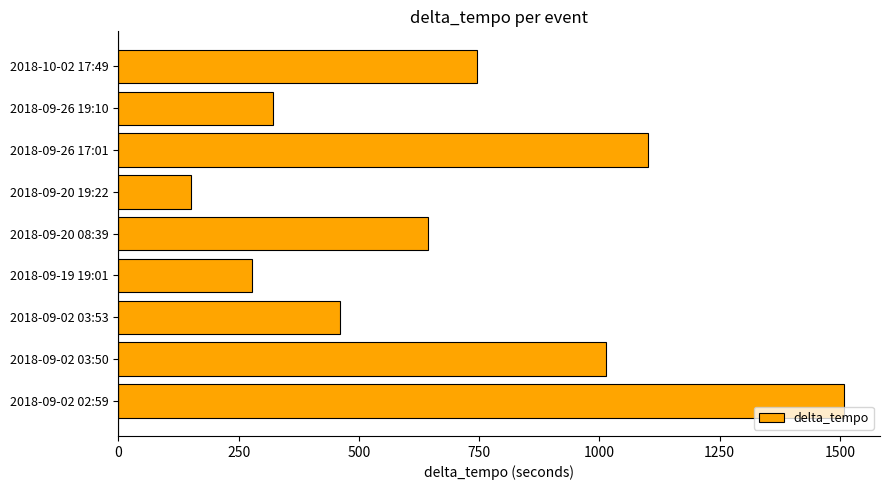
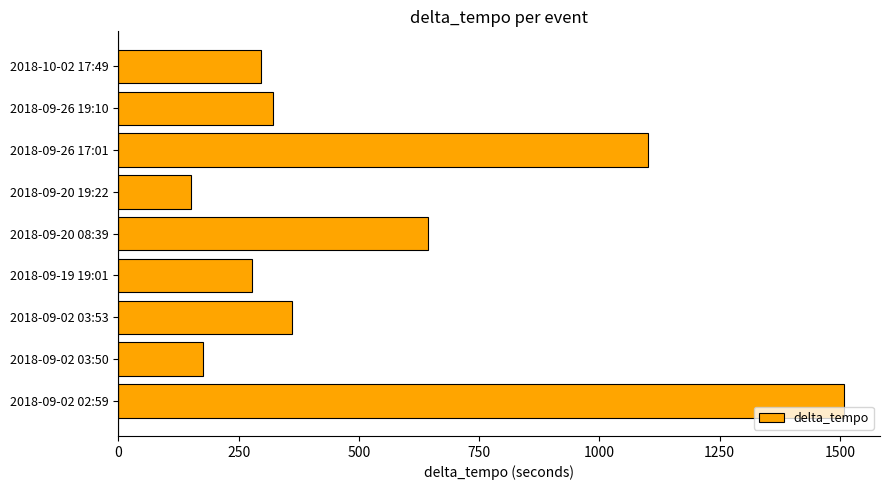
  {
-   "2018-10-02 17:49": 750,
+   "2018-10-02 17:49": 300,
    "2018-09-26 19:10": 320,
    "2018-09-26 17:01": 1100,
    "2018-09-20 19:22": 150,
    "2018-09-20 08:39": 640,
    "2018-09-19 19:01": 280,
-   "2018-09-02 03:53": 460,
-   "2018-09-02 03:50": 1010,
+   "2018-09-02 03:53": 360,
+   "2018-09-02 03:50": 180,
    "2018-09-02 02:59": 1510
  }
